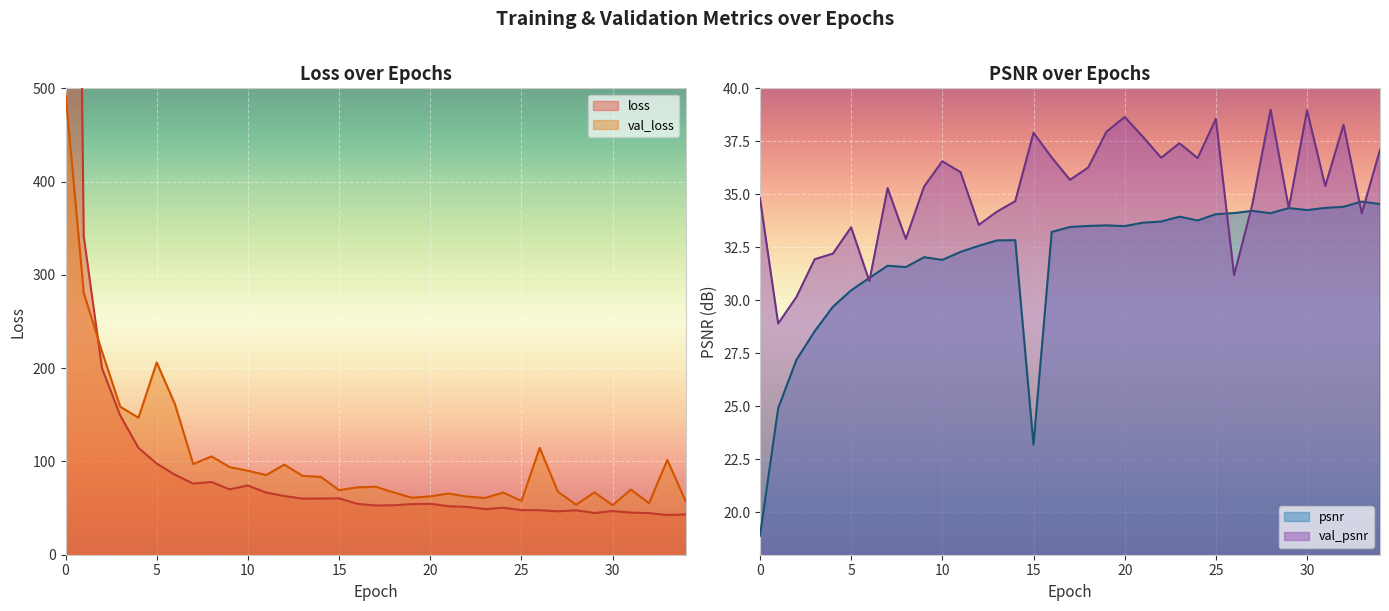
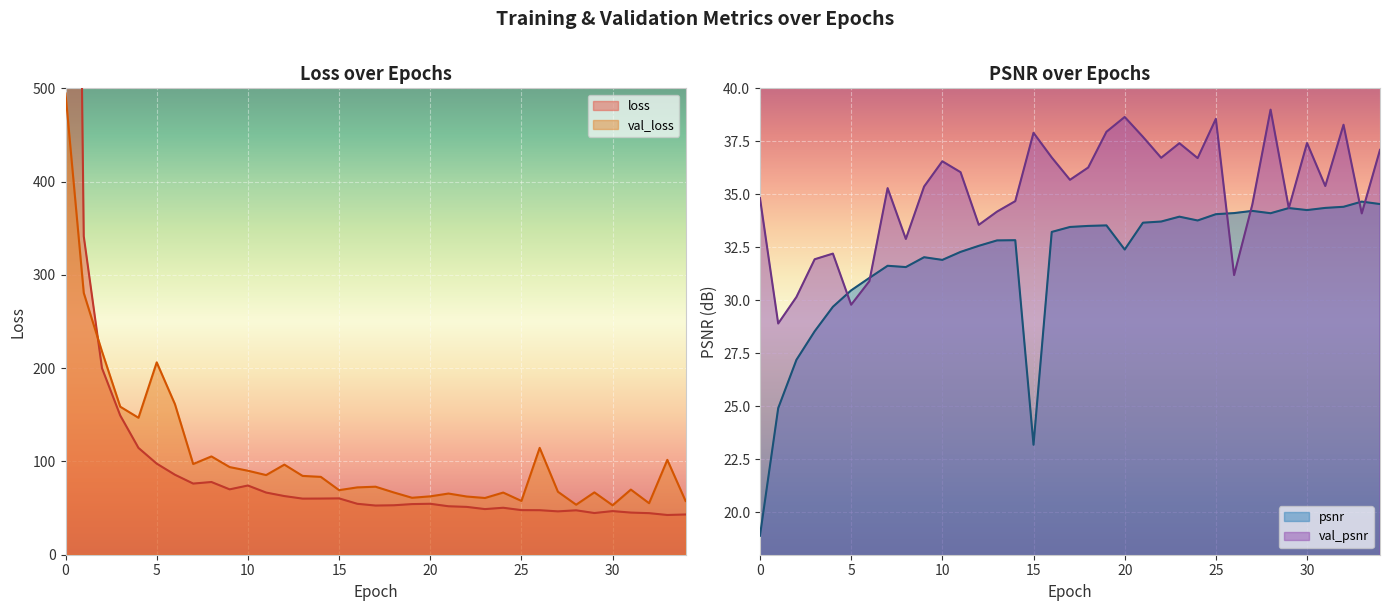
  {
    "PSNR over Epochs": {
      "psnr": {
        "0": 18.9,
        "5": 30.5,
        "10": 31.9,
        "15": 23.2,
-       "20": 33.5,
+       "20": 32.4,
        "25": 34.1,
        "30": 34.3
      },
      "val_psnr": {
        "0": 34.8,
-       "5": 33.4,
+       "5": 29.8,
        "10": 36.6,
        "15": 37.9,
        "20": 38.6,
        "25": 38.6,
-       "30": 39.0
+       "30": 37.4
      }
    }
  }
